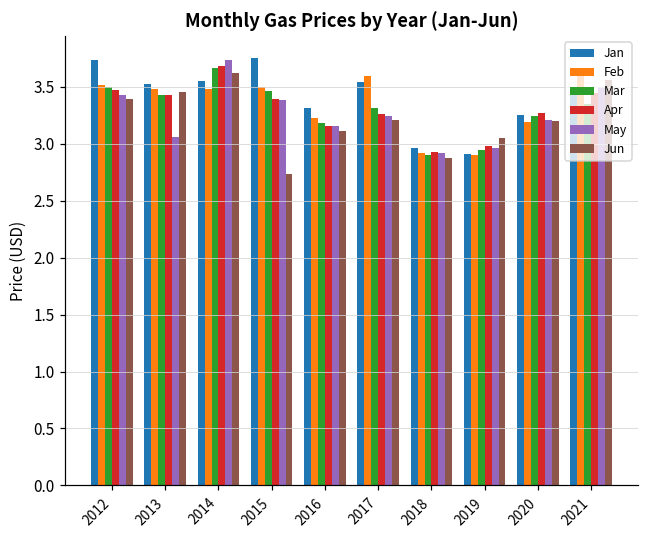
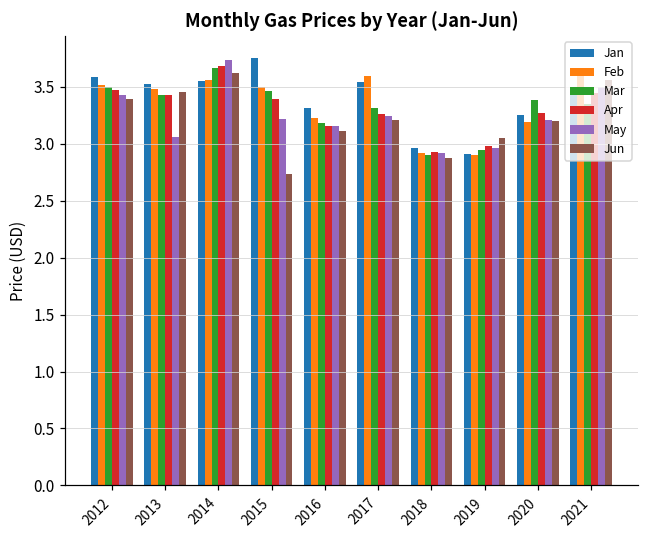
  {
    "Jan": {
-     "2012": 3.74,
+     "2012": 3.58,
      "2013": 3.53,
      "2014": 3.55,
      "2015": 3.76,
      "2016": 3.31,
      "2017": 3.54,
      "2018": 2.96,
      "2019": 2.91,
      "2020": 3.25
    },
    "Feb": {
      "2012": 3.52,
      "2013": 3.48,
-     "2014": 3.48,
+     "2014": 3.56,
      "2015": 3.50,
      "2016": 3.23,
      "2017": 3.60,
      "2018": 2.92,
      "2019": 2.90,
      "2020": 3.20
    },
    "Mar": {
      "2012": 3.50,
      "2013": 3.43,
      "2014": 3.67,
      "2015": 3.46,
      "2016": 3.19,
      "2017": 3.32,
      "2018": 2.90,
      "2019": 2.94,
-     "2020": 3.25
+     "2020": 3.38
    },
    "Apr": {
      "2012": 3.47,
      "2013": 3.43,
      "2014": 3.69,
      "2015": 3.40,
      "2016": 3.16,
      "2017": 3.26,
      "2018": 2.92,
      "2019": 2.98,
      "2020": 3.27
    },
    "May": {
      "2012": 3.43,
      "2013": 3.06,
      "2014": 3.74,
-     "2015": 3.39,
+     "2015": 3.22,
      "2016": 3.16,
      "2017": 3.24,
      "2018": 2.92,
      "2019": 2.96,
      "2020": 3.21
    },
    "Jun": {
      "2012": 3.40,
      "2013": 3.46,
      "2014": 3.63,
      "2015": 2.74,
      "2016": 3.12,
      "2017": 3.21,
      "2018": 2.88,
      "2019": 3.05,
      "2020": 3.20
    }
  }
